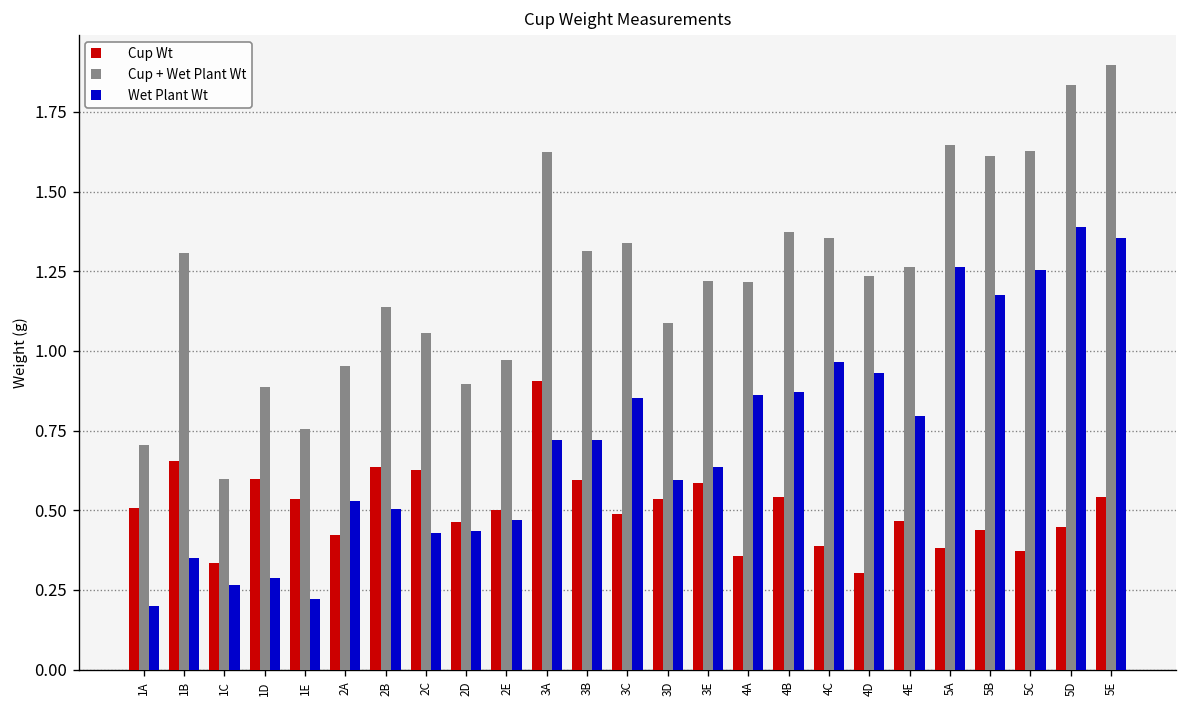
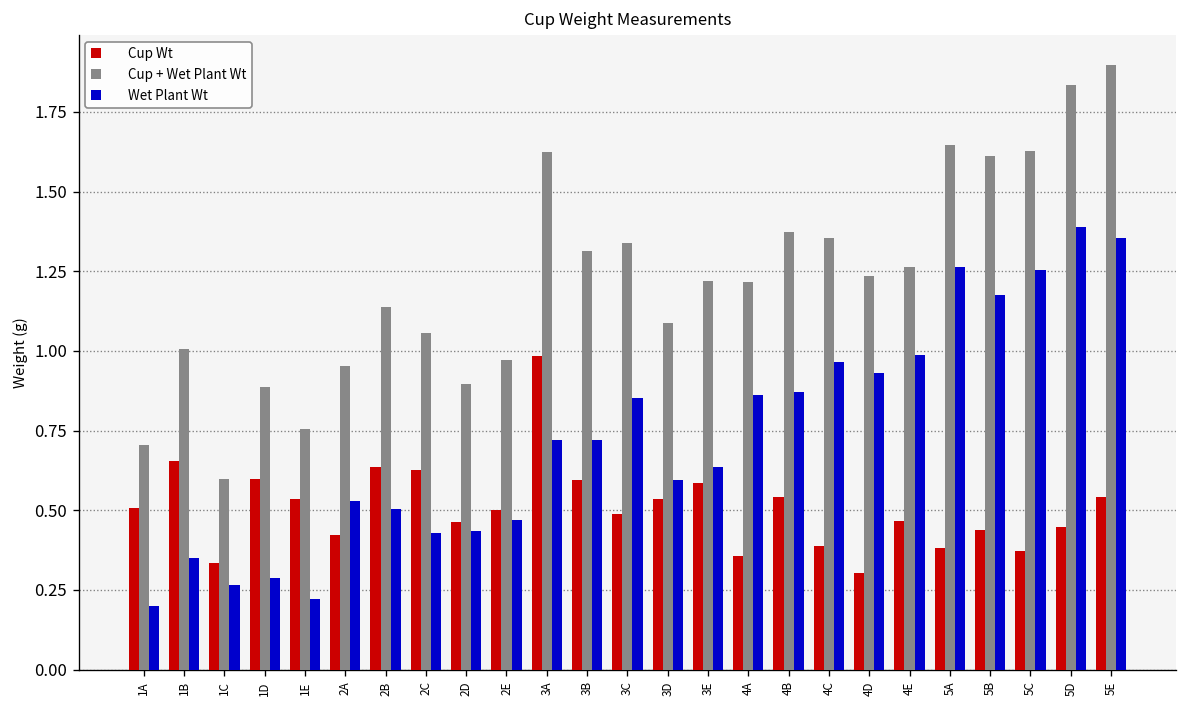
  {
    "Cup Wt": {
      "1A": 0.51,
      "1B": 0.65,
      "1C": 0.33,
      "1D": 0.60,
      "1E": 0.53,
      "2A": 0.42,
      "2B": 0.63,
      "2C": 0.63,
      "2D": 0.46,
      "2E": 0.50,
-     "3A": 0.91,
+     "3A": 0.98,
      "3B": 0.59,
      "3C": 0.49,
      "3D": 0.54,
      "3E": 0.58,
      "4A": 0.36,
      "4B": 0.54,
      "4C": 0.39,
      "4D": 0.30,
      "4E": 0.47,
      "5A": 0.38,
      "5B": 0.44,
      "5C": 0.37,
      "5D": 0.45,
      "5E": 0.54
    },
    "Cup + Wet Plant Wt": {
      "1A": 0.71,
-     "1B": 1.31,
+     "1B": 1.01,
      "1C": 0.60,
      "1D": 0.89,
      "1E": 0.76,
      "2A": 0.95,
      "2B": 1.14,
      "2C": 1.05,
      "2D": 0.90,
      "2E": 0.97,
      "3A": 1.63,
      "3B": 1.31,
      "3C": 1.34,
      "3D": 1.09,
      "3E": 1.22,
      "4A": 1.22,
      "4B": 1.37,
      "4C": 1.35,
      "4D": 1.24,
      "4E": 1.26,
      "5A": 1.65,
      "5B": 1.61,
      "5C": 1.63,
      "5D": 1.84,
      "5E": 1.90
    },
    "Wet Plant Wt": {
      "1A": 0.20,
      "1B": 0.35,
      "1C": 0.27,
      "1D": 0.29,
      "1E": 0.22,
      "2A": 0.53,
      "2B": 0.50,
      "2C": 0.43,
      "2D": 0.43,
      "2E": 0.47,
      "3A": 0.72,
      "3B": 0.72,
      "3C": 0.85,
      "3D": 0.59,
      "3E": 0.64,
      "4A": 0.86,
      "4B": 0.87,
      "4C": 0.96,
      "4D": 0.93,
-     "4E": 0.80,
+     "4E": 0.99,
      "5A": 1.26,
      "5B": 1.17,
      "5C": 1.25,
      "5D": 1.39,
      "5E": 1.35
    }
  }
